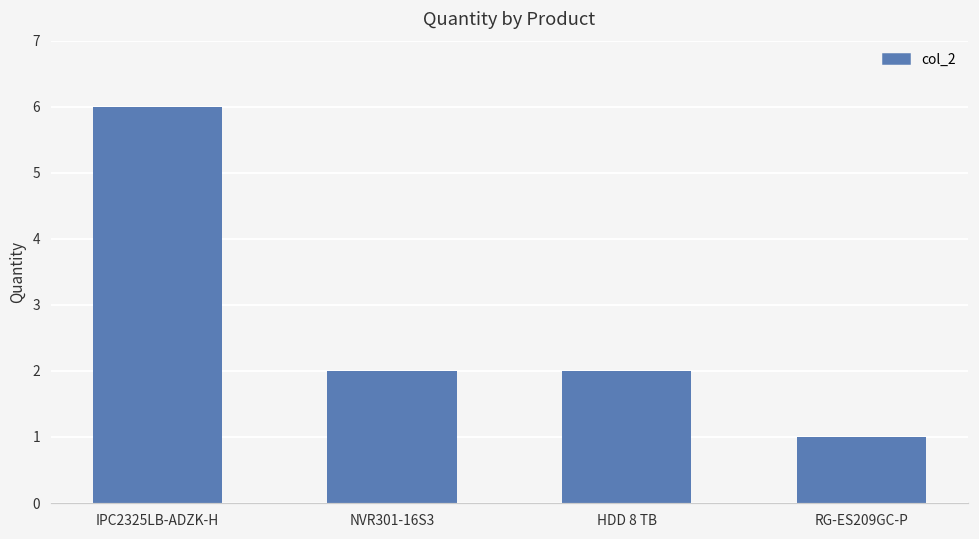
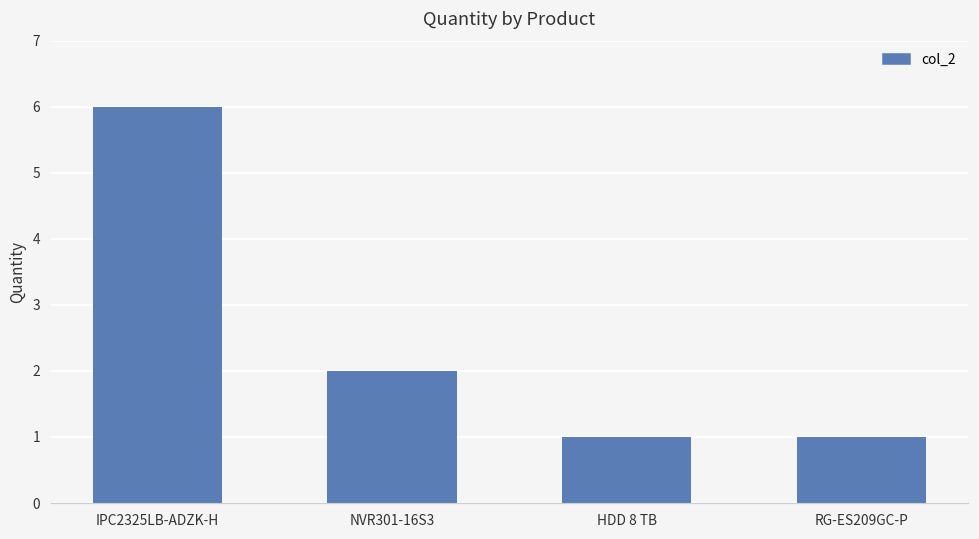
  {
    "IPC2325LB-ADZK-H": 6,
    "NVR301-16S3": 2,
-   "HDD 8 TB": 2,
+   "HDD 8 TB": 1,
    "RG-ES209GC-P": 1
  }
